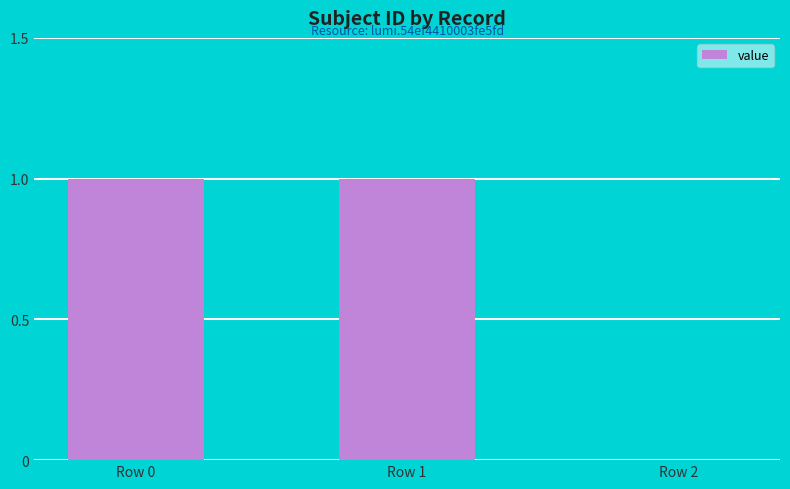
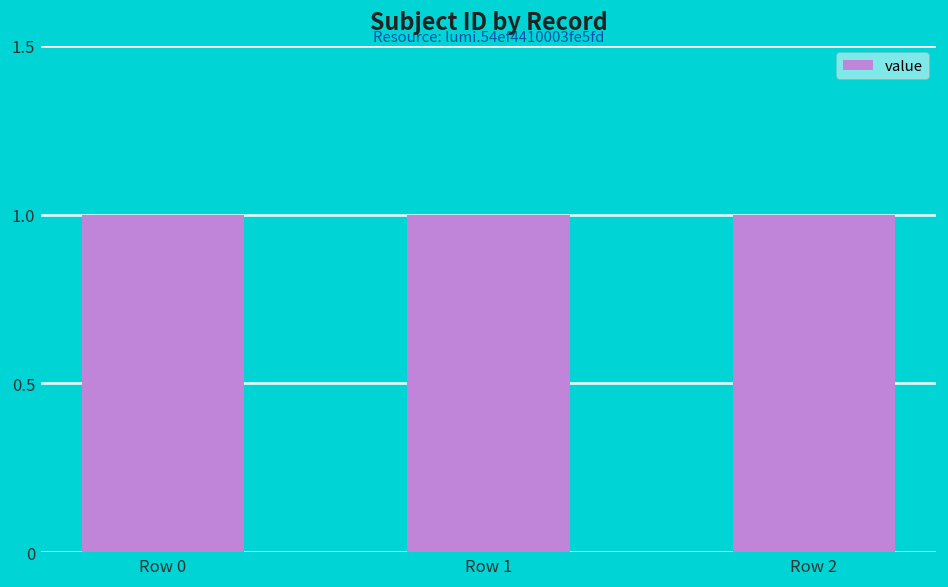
  {
    "Row 0": 1,
    "Row 1": 1,
-   "Row 2": 0
+   "Row 2": 1
  }
